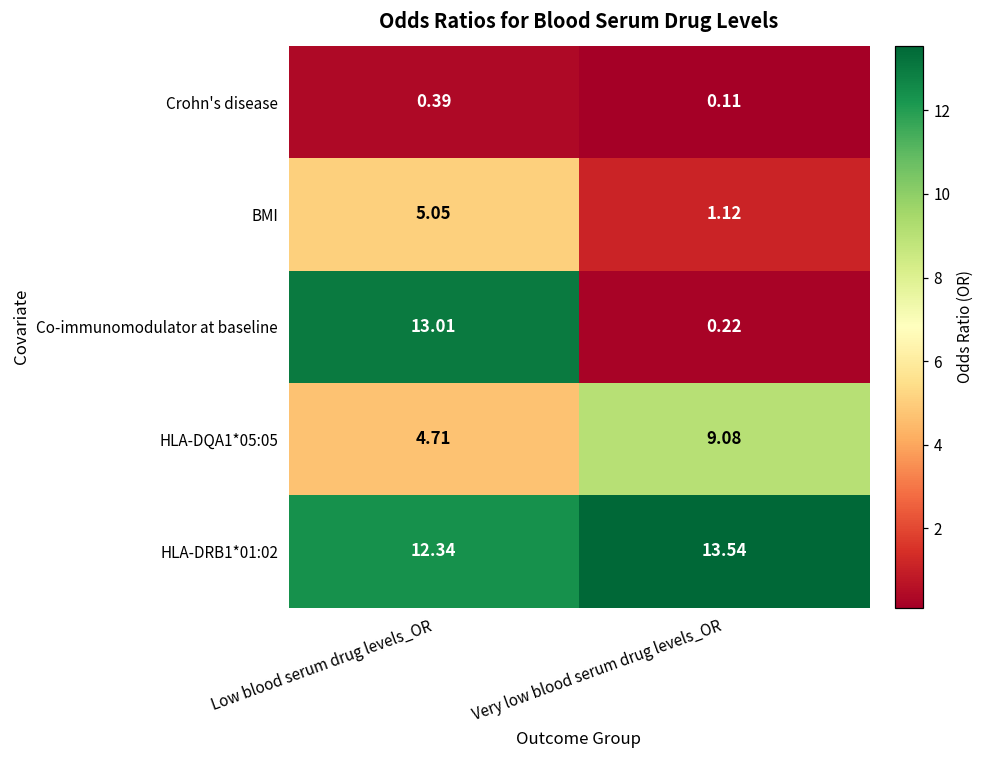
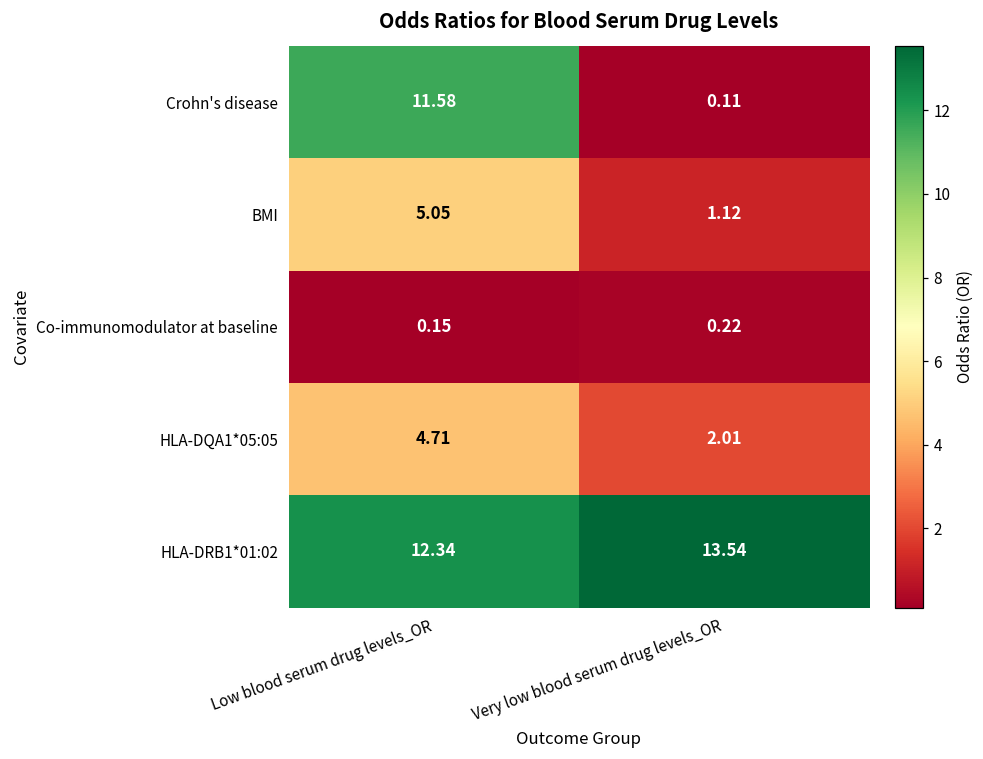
  {
    "Crohn's disease": {
-     "Low blood serum drug levels_OR": 0.39,
+     "Low blood serum drug levels_OR": 11.58,
      "Very low blood serum drug levels_OR": 0.11
    },
    "BMI": {
      "Low blood serum drug levels_OR": 5.05,
      "Very low blood serum drug levels_OR": 1.12
    },
    "Co-immunomodulator at baseline": {
-     "Low blood serum drug levels_OR": 13.01,
+     "Low blood serum drug levels_OR": 0.15,
      "Very low blood serum drug levels_OR": 0.22
    },
    "HLA-DQA1*05:05": {
      "Low blood serum drug levels_OR": 4.71,
-     "Very low blood serum drug levels_OR": 9.08
+     "Very low blood serum drug levels_OR": 2.01
    },
    "HLA-DRB1*01:02": {
      "Low blood serum drug levels_OR": 12.34,
      "Very low blood serum drug levels_OR": 13.54
    }
  }
